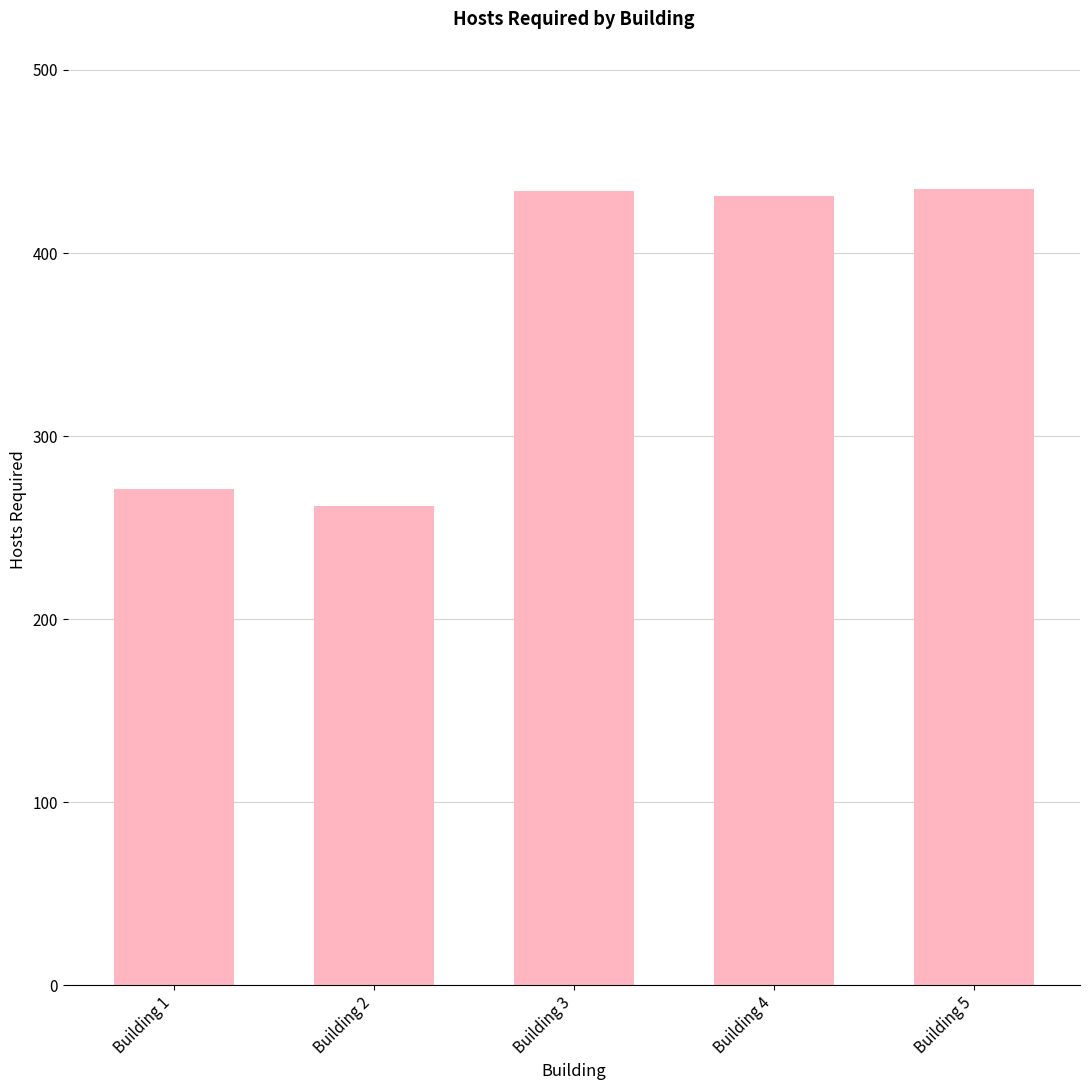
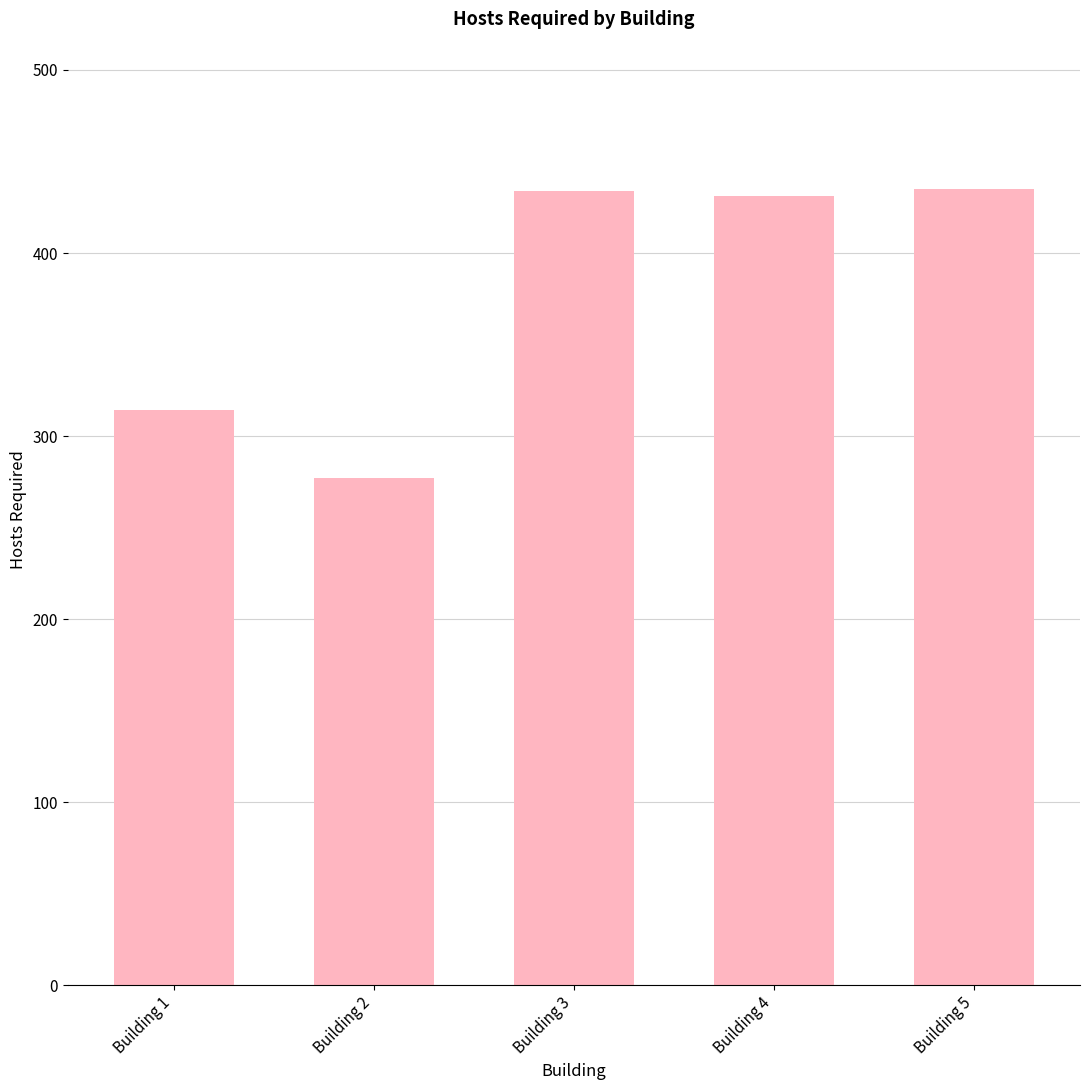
  {
-   "Building 1": 271,
-   "Building 2": 262,
+   "Building 1": 314,
+   "Building 2": 277,
    "Building 3": 434,
    "Building 4": 431,
    "Building 5": 435
  }
